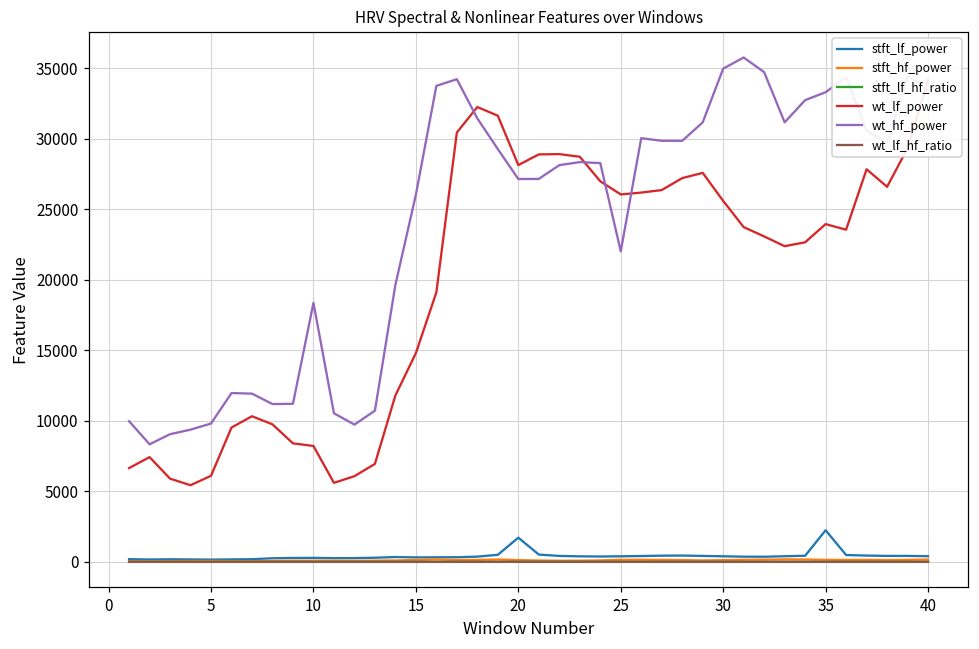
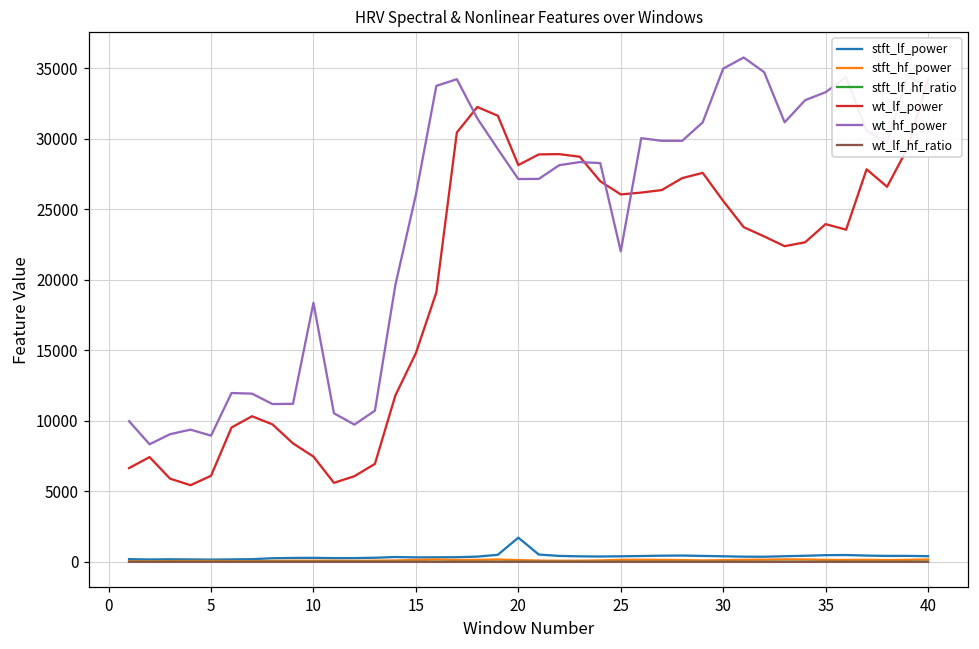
  {
    "stft_lf_power": {
      "10": 300,
      "20": 1700,
      "25": 400,
      "30": 400,
-     "35": 2200,
+     "35": 500,
      "40": 400
    },
    "wt_lf_power": {
      "5": 6100,
-     "10": 8200,
+     "10": 7500,
      "15": 14800,
      "20": 28100,
      "25": 26100,
      "30": 25600,
      "35": 23900
    },
    "wt_hf_power": {
-     "5": 9800,
+     "5": 8900,
      "10": 18400,
      "15": 26000,
      "20": 27100,
      "25": 22000,
      "30": 35000,
      "35": 33300
    }
  }
